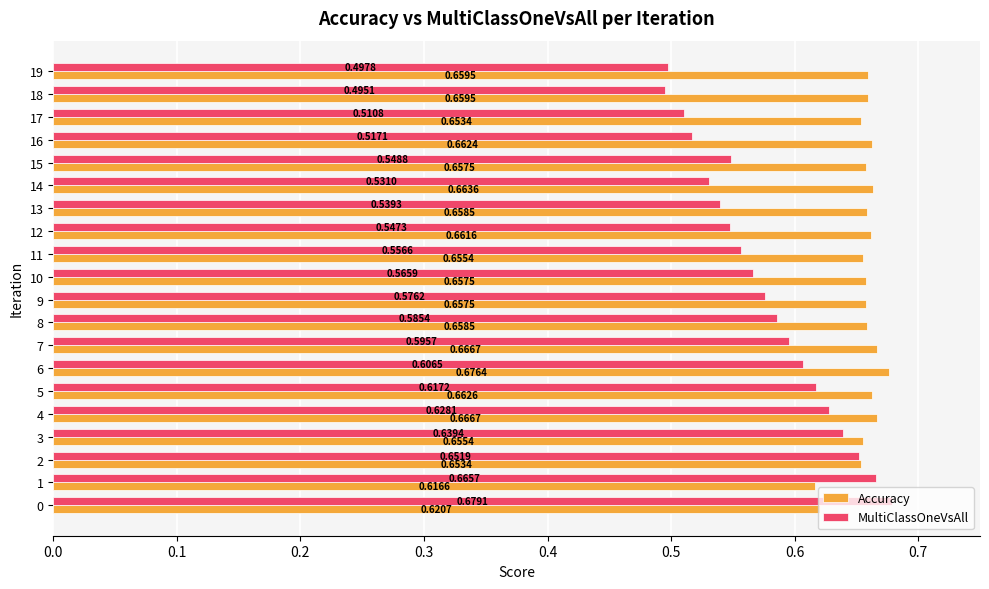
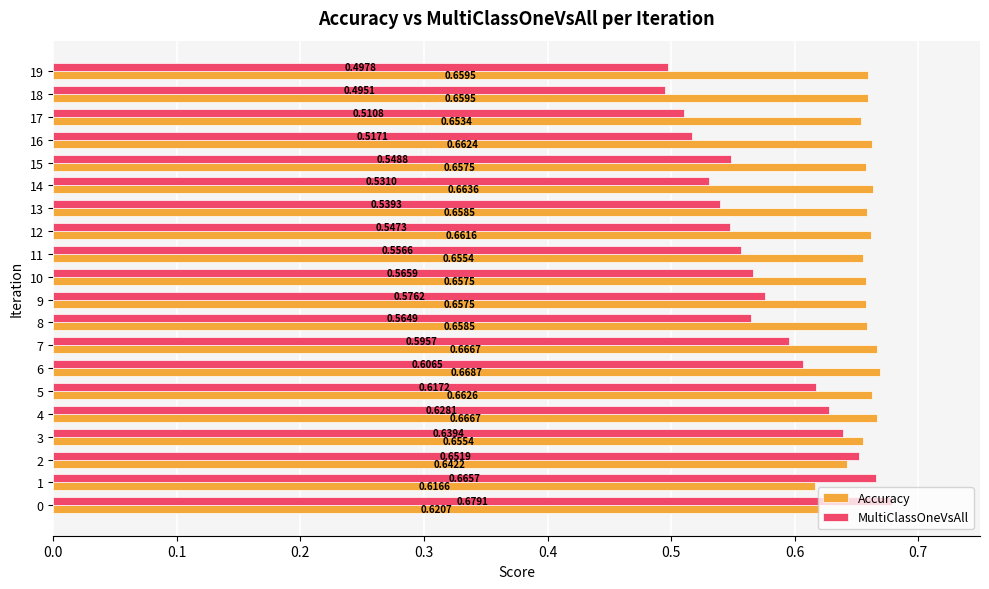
  {
    "Accuracy": {
      "19": 0.6595,
      "18": 0.6595,
      "17": 0.6534,
      "16": 0.6624,
      "15": 0.6575,
      "14": 0.6636,
      "13": 0.6585,
      "12": 0.6616,
      "11": 0.6554,
      "10": 0.6575,
      "9": 0.6575,
      "8": 0.6585,
      "7": 0.6667,
-     "6": 0.6764,
+     "6": 0.6687,
      "5": 0.6626,
      "4": 0.6667,
      "3": 0.6554,
-     "2": 0.6534,
+     "2": 0.6422,
      "1": 0.6166
    },
    "MultiClassOneVsAll": {
      "19": 0.4978,
      "18": 0.4951,
      "17": 0.5108,
      "16": 0.5171,
      "15": 0.5488,
      "14": 0.5310,
      "13": 0.5393,
      "12": 0.5473,
      "11": 0.5566,
      "10": 0.5659,
      "9": 0.5762,
-     "8": 0.5854,
+     "8": 0.5649,
      "7": 0.5957,
      "6": 0.6065,
      "5": 0.6172,
      "4": 0.6281,
      "3": 0.6394,
      "1": 0.6657
    }
  }
